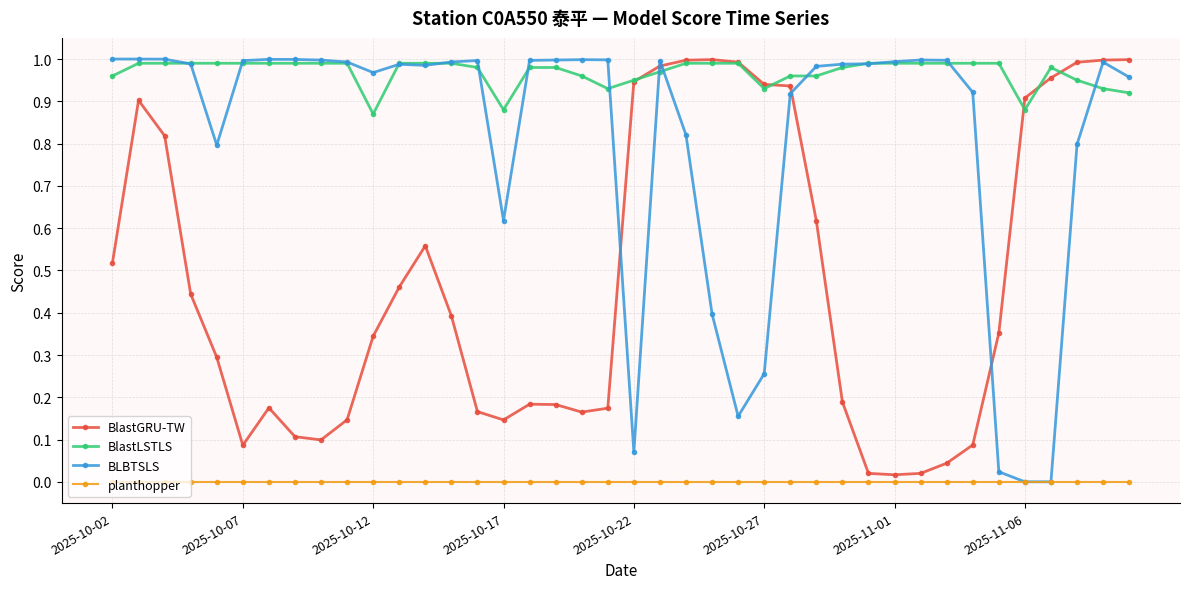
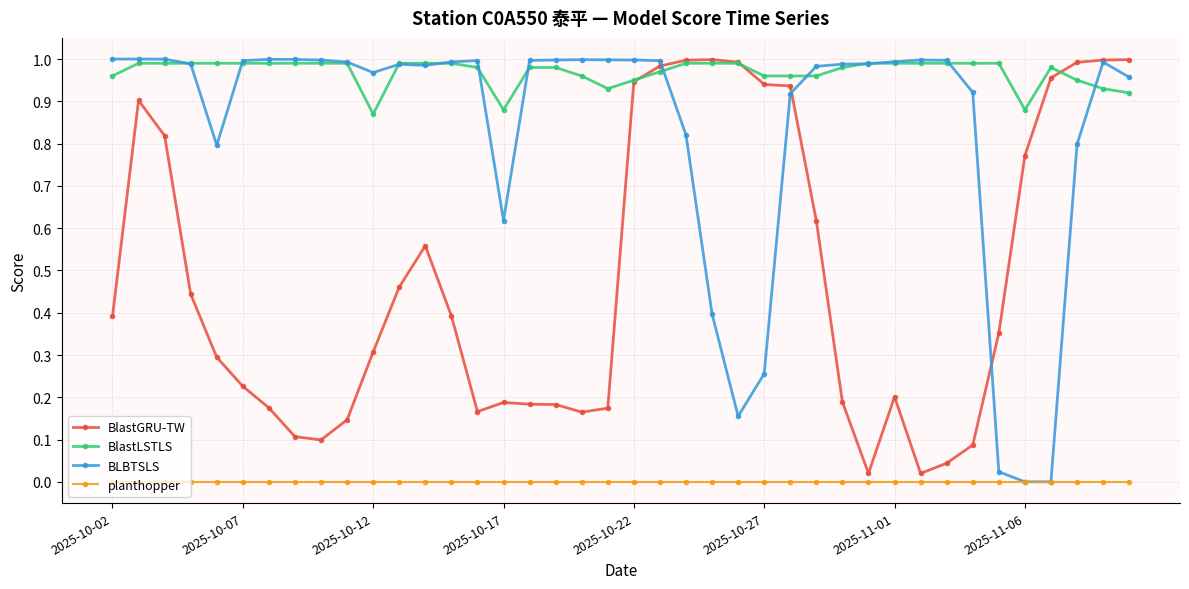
  {
    "BlastGRU-TW": {
-     "2025-10-02": 0.52,
-     "2025-10-07": 0.09,
-     "2025-10-12": 0.34,
-     "2025-10-17": 0.15,
+     "2025-10-02": 0.39,
+     "2025-10-07": 0.23,
+     "2025-10-12": 0.31,
+     "2025-10-17": 0.19,
      "2025-10-27": 0.94,
-     "2025-11-01": 0.02,
-     "2025-11-06": 0.91
+     "2025-11-01": 0.20,
+     "2025-11-06": 0.77
    },
    "BlastLSTLS": {
      "2025-10-02": 0.96,
      "2025-10-07": 0.99,
      "2025-10-12": 0.87,
      "2025-10-17": 0.88,
-     "2025-10-27": 0.93,
+     "2025-10-27": 0.96,
      "2025-11-06": 0.88
    },
    "BLBTSLS": {
      "2025-10-02": 1.00,
      "2025-10-07": 1.00,
      "2025-10-12": 0.97,
      "2025-10-17": 0.62,
-     "2025-10-22": 0.07,
+     "2025-10-22": 1.00,
      "2025-10-27": 0.26
    },
    "planthopper": {
      "2025-10-07": 0.00,
      "2025-10-12": 0.00,
      "2025-10-17": 0.00,
      "2025-10-22": 0.00,
      "2025-10-27": 0.00,
      "2025-11-01": 0.00
    }
  }
